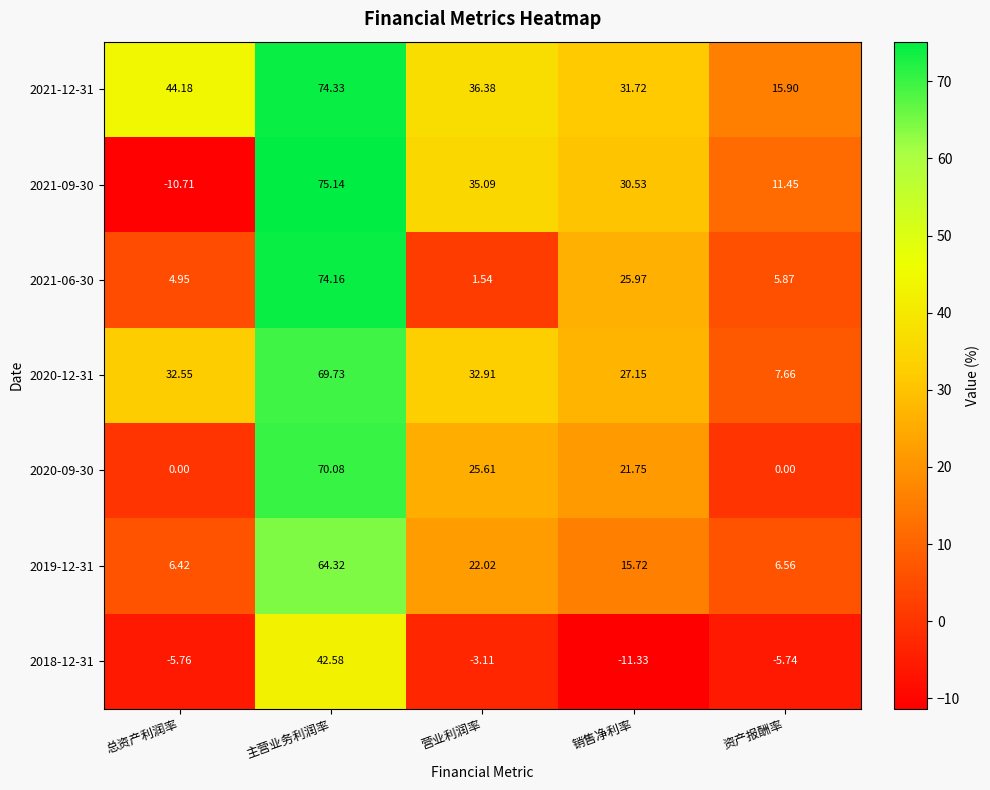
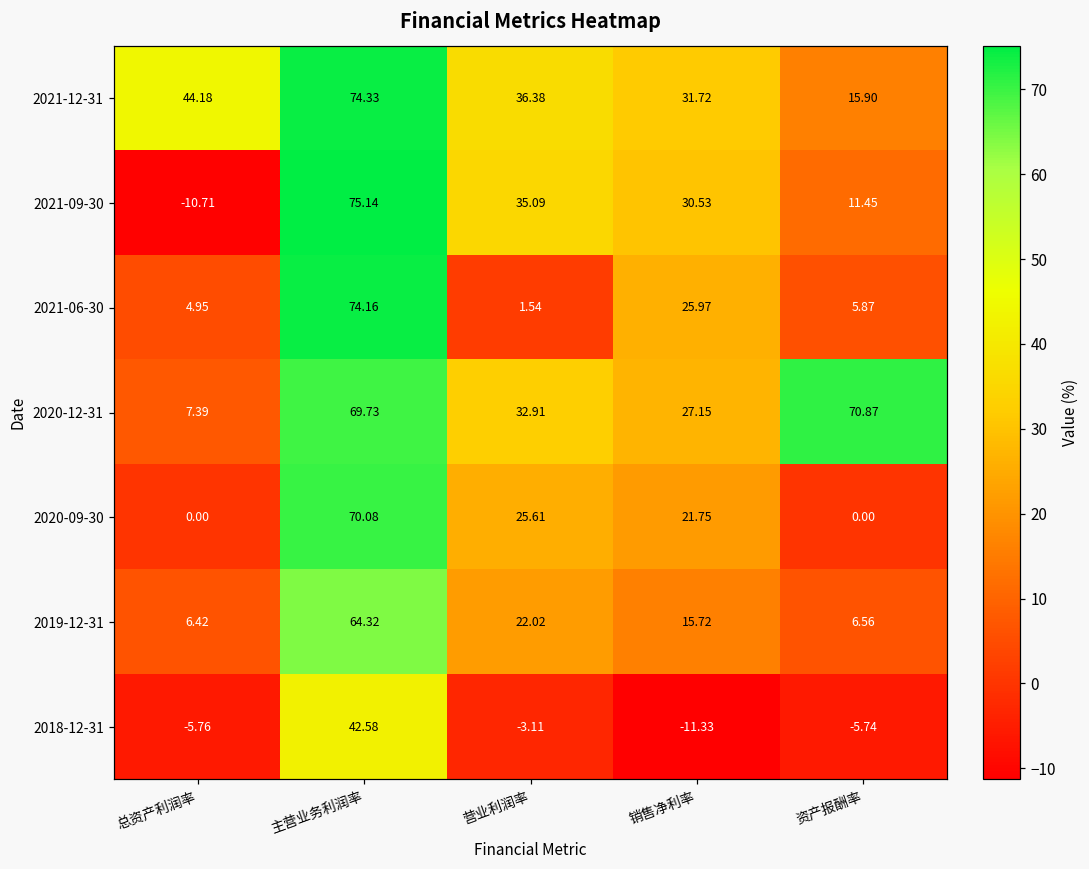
  {
    "2021-12-31": {
      "总资产利润率": 44.18,
      "主营业务利润率": 74.33,
      "营业利润率": 36.38,
      "销售净利率": 31.72,
      "资产报酬率": 15.90
    },
    "2021-09-30": {
      "总资产利润率": -10.71,
      "主营业务利润率": 75.14,
      "营业利润率": 35.09,
      "销售净利率": 30.53,
      "资产报酬率": 11.45
    },
    "2021-06-30": {
      "总资产利润率": 4.95,
      "主营业务利润率": 74.16,
      "营业利润率": 1.54,
      "销售净利率": 25.97,
      "资产报酬率": 5.87
    },
    "2020-12-31": {
-     "总资产利润率": 32.55,
+     "总资产利润率": 7.39,
      "主营业务利润率": 69.73,
      "营业利润率": 32.91,
      "销售净利率": 27.15,
-     "资产报酬率": 7.66
+     "资产报酬率": 70.87
    },
    "2020-09-30": {
      "总资产利润率": 0.00,
      "主营业务利润率": 70.08,
      "营业利润率": 25.61,
      "销售净利率": 21.75,
      "资产报酬率": 0.00
    },
    "2019-12-31": {
      "总资产利润率": 6.42,
      "主营业务利润率": 64.32,
      "营业利润率": 22.02,
      "销售净利率": 15.72,
      "资产报酬率": 6.56
    },
    "2018-12-31": {
      "总资产利润率": -5.76,
      "主营业务利润率": 42.58,
      "营业利润率": -3.11,
      "销售净利率": -11.33,
      "资产报酬率": -5.74
    }
  }
